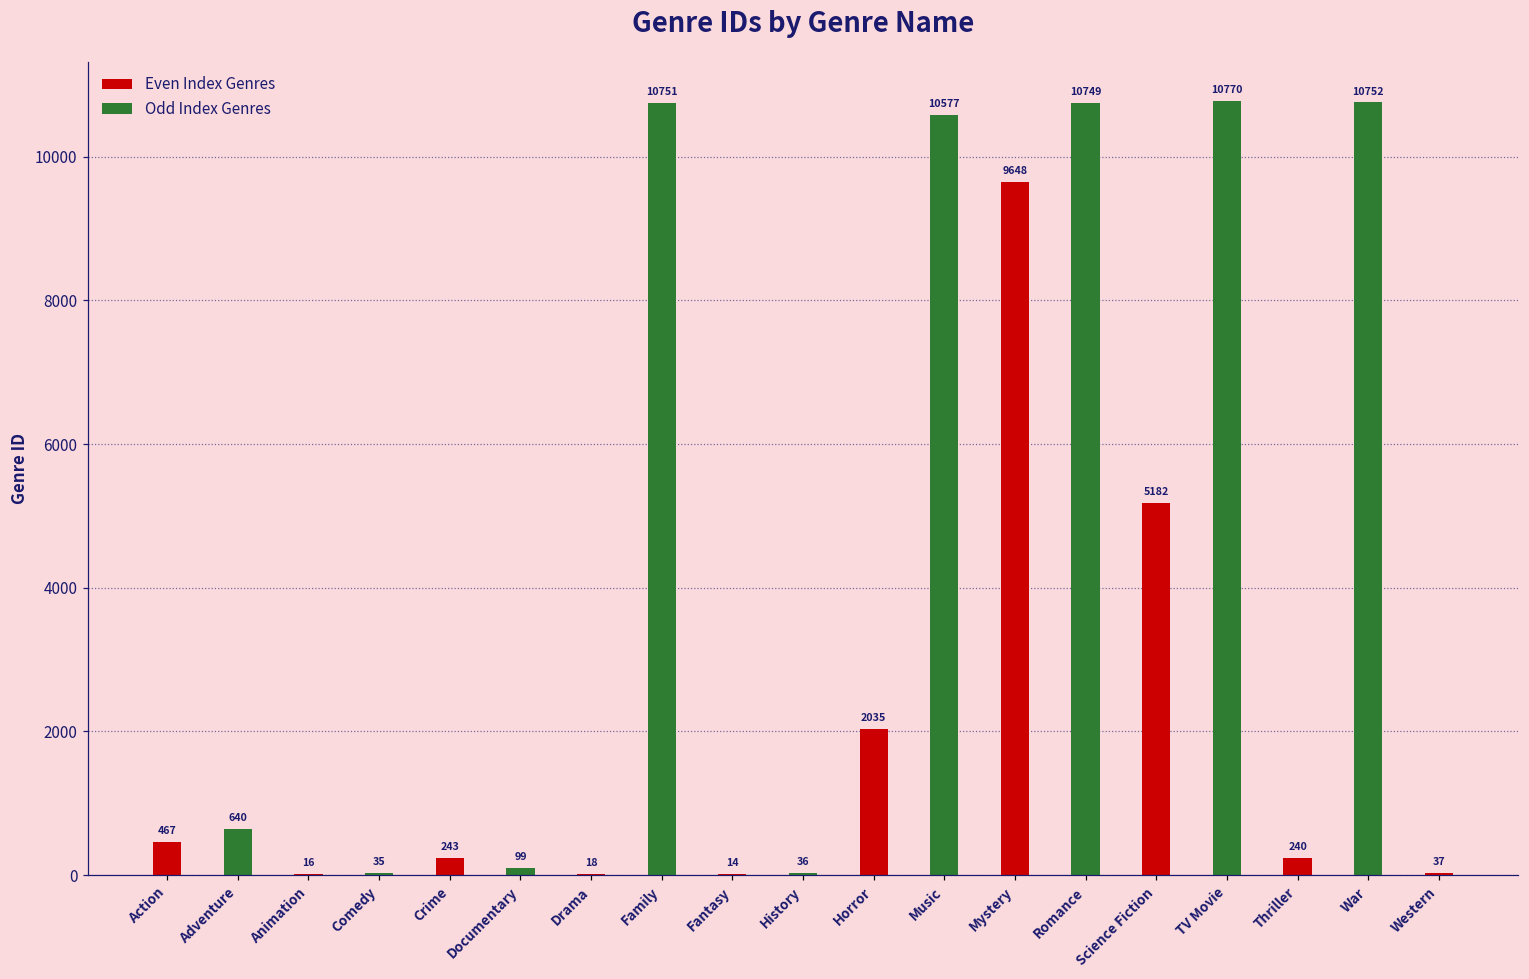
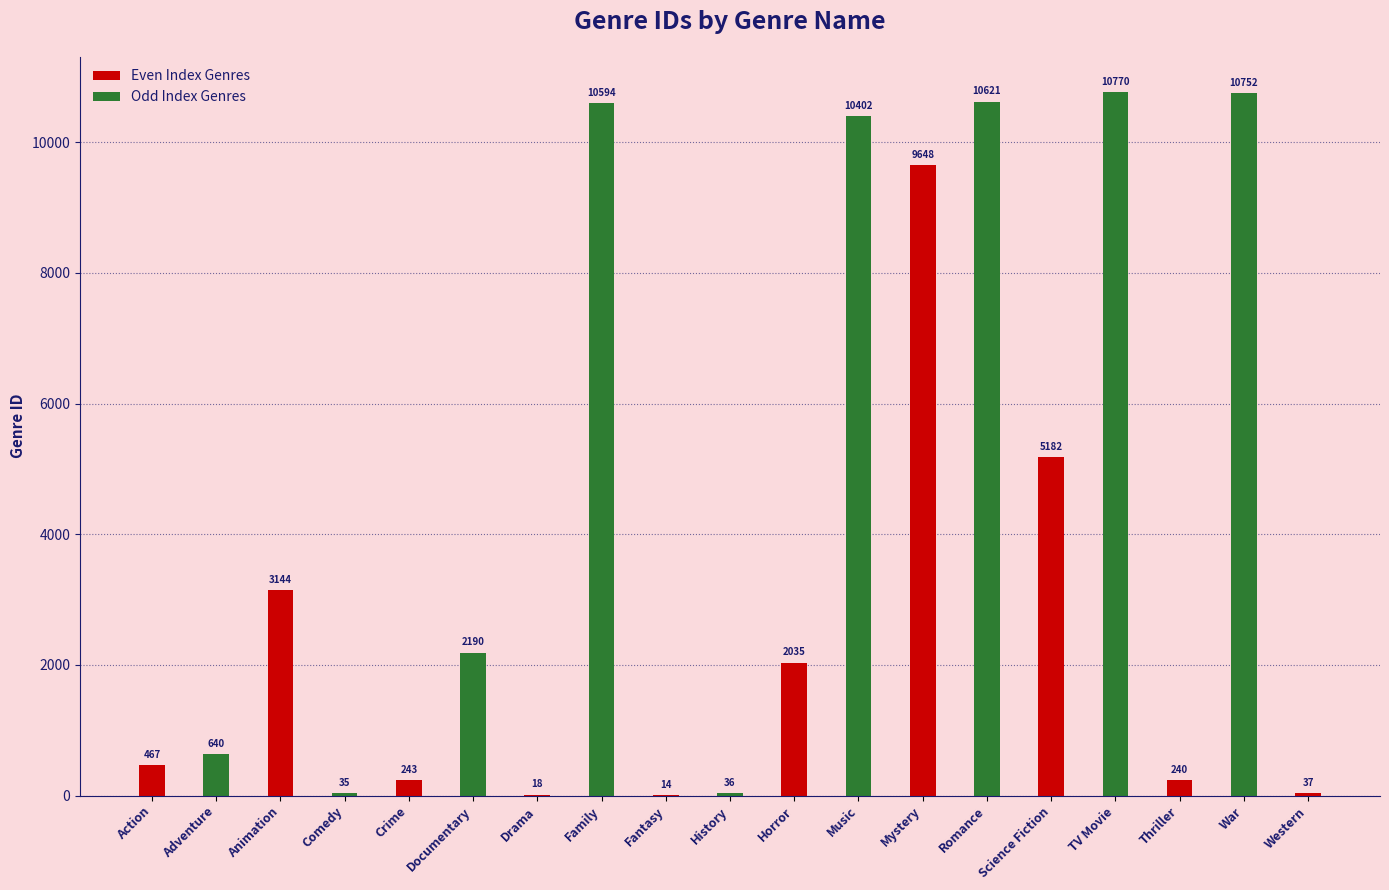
  {
    "Even Index Genres": {
      "Action": 467,
-     "Animation": 16,
+     "Animation": 3144,
      "Crime": 243,
      "Drama": 18,
      "Fantasy": 14,
      "Horror": 2035,
      "Mystery": 9648,
      "Science Fiction": 5182,
      "Thriller": 240,
      "Western": 37
    },
    "Odd Index Genres": {
      "Adventure": 640,
      "Comedy": 35,
-     "Documentary": 99,
-     "Family": 10751,
+     "Documentary": 2190,
+     "Family": 10594,
      "History": 36,
-     "Music": 10577,
-     "Romance": 10749,
+     "Music": 10402,
+     "Romance": 10621,
      "TV Movie": 10770,
      "War": 10752
    }
  }
